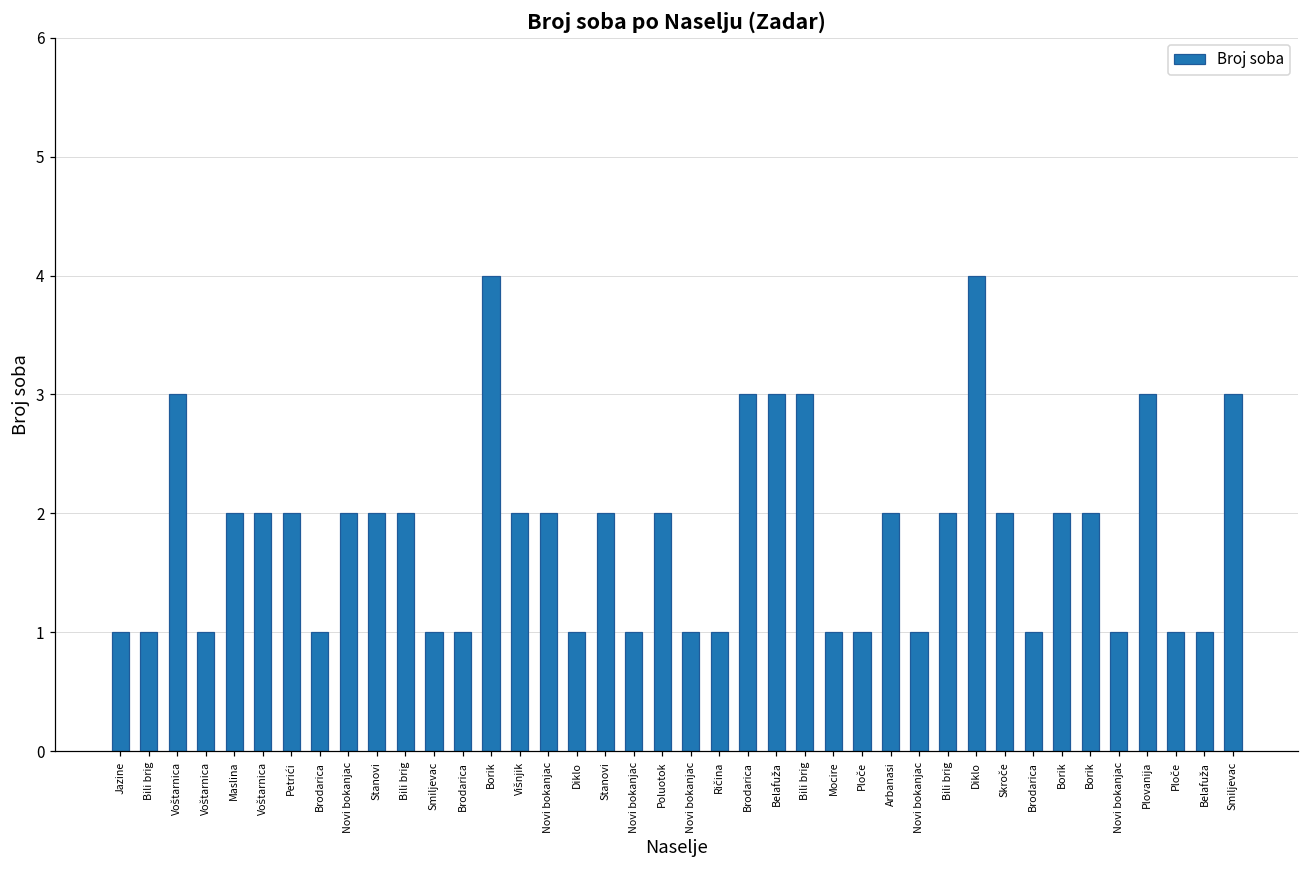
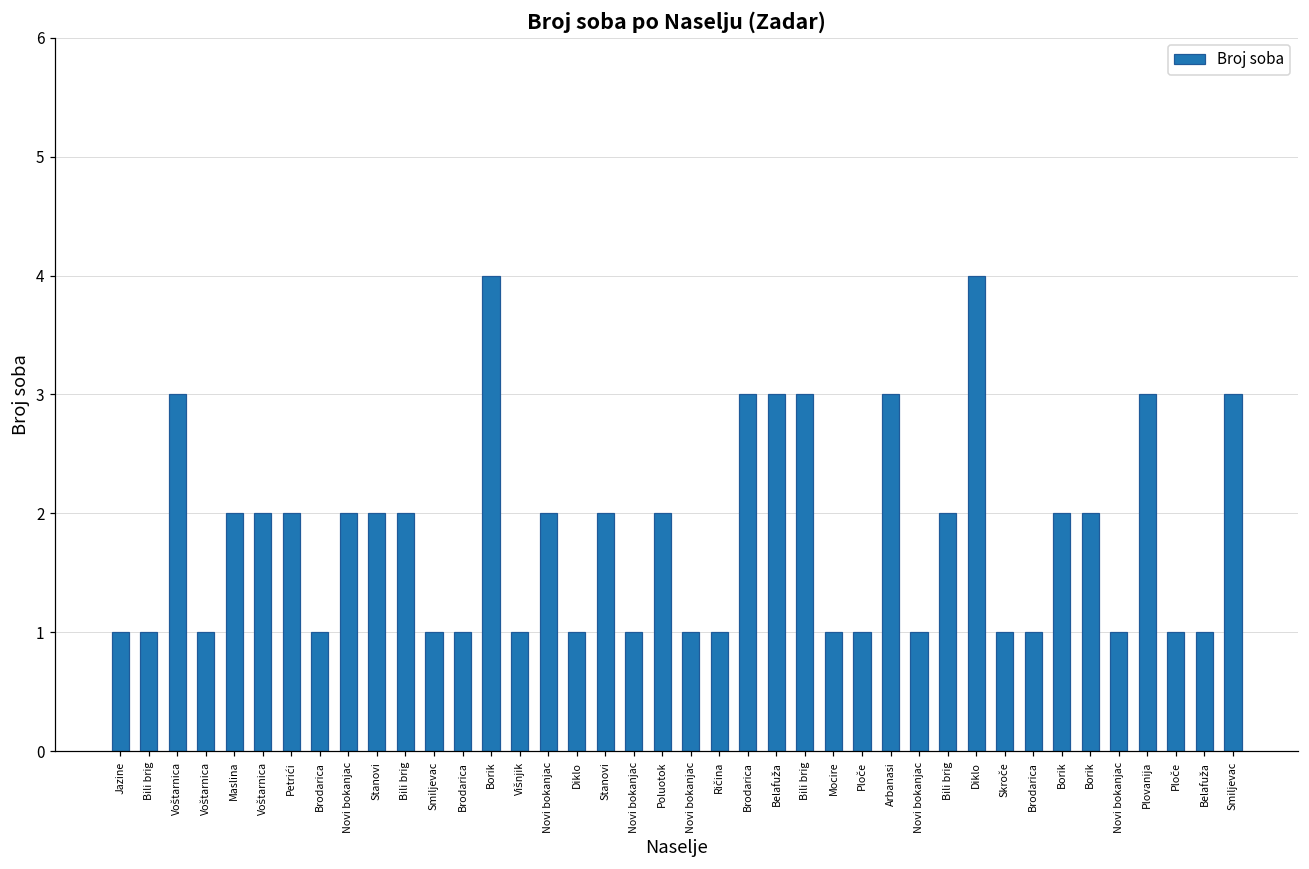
  {
    "Jazine": 1,
    "Maslina": 2,
    "Petrići": 2,
-   "Višnjik": 2,
+   "Višnjik": 1,
    "Poluotok": 2,
    "Ričina": 1,
    "Mocire": 1,
-   "Arbanasi": 2,
-   "Skroče": 2,
+   "Arbanasi": 3,
+   "Skroče": 1,
    "Plovanija": 3
  }
